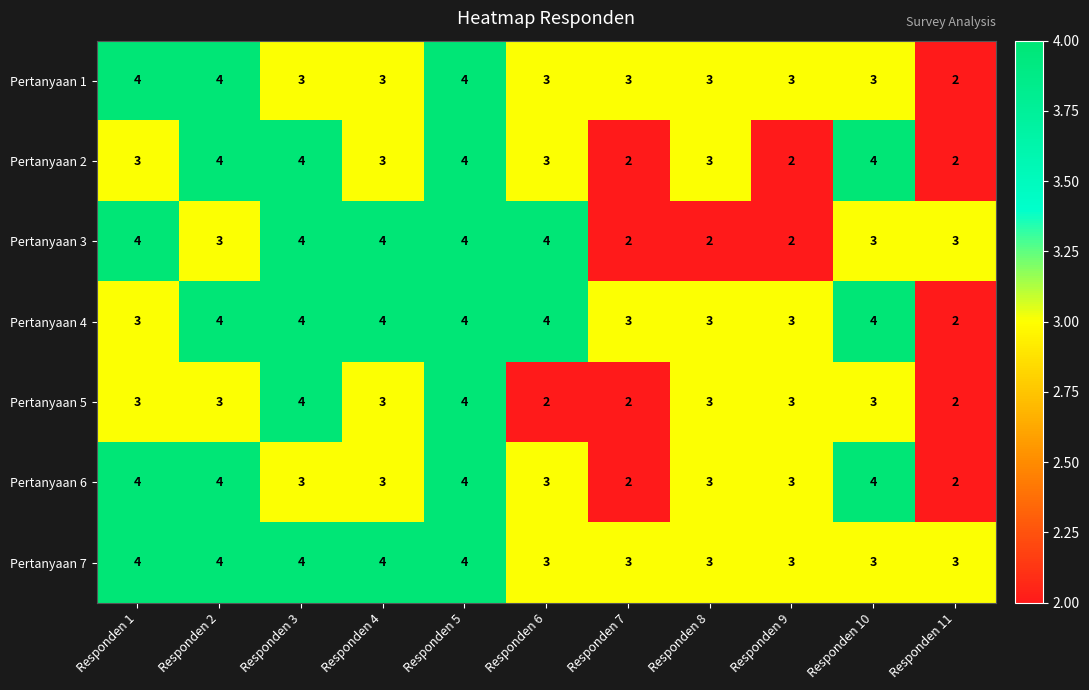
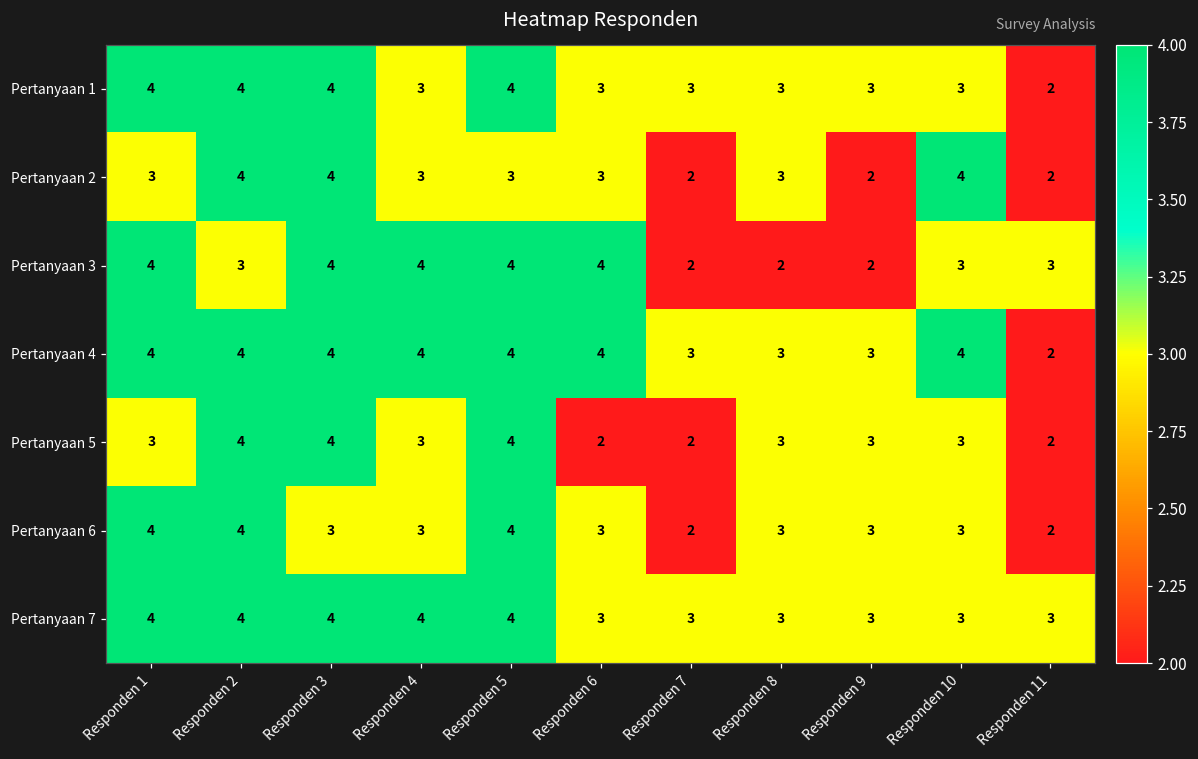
  {
    "Pertanyaan 1": {
      "Responden 1": 4,
      "Responden 2": 4,
-     "Responden 3": 3,
+     "Responden 3": 4,
      "Responden 4": 3,
      "Responden 5": 4,
      "Responden 6": 3,
      "Responden 7": 3,
      "Responden 8": 3,
      "Responden 9": 3,
      "Responden 10": 3,
      "Responden 11": 2
    },
    "Pertanyaan 2": {
      "Responden 1": 3,
      "Responden 2": 4,
      "Responden 3": 4,
      "Responden 4": 3,
-     "Responden 5": 4,
+     "Responden 5": 3,
      "Responden 6": 3,
      "Responden 7": 2,
      "Responden 8": 3,
      "Responden 9": 2,
      "Responden 10": 4,
      "Responden 11": 2
    },
    "Pertanyaan 3": {
      "Responden 1": 4,
      "Responden 2": 3,
      "Responden 3": 4,
      "Responden 4": 4,
      "Responden 5": 4,
      "Responden 6": 4,
      "Responden 7": 2,
      "Responden 8": 2,
      "Responden 9": 2,
      "Responden 10": 3,
      "Responden 11": 3
    },
    "Pertanyaan 4": {
-     "Responden 1": 3,
+     "Responden 1": 4,
      "Responden 2": 4,
      "Responden 3": 4,
      "Responden 4": 4,
      "Responden 5": 4,
      "Responden 6": 4,
      "Responden 7": 3,
      "Responden 8": 3,
      "Responden 9": 3,
      "Responden 10": 4,
      "Responden 11": 2
    },
    "Pertanyaan 5": {
      "Responden 1": 3,
-     "Responden 2": 3,
+     "Responden 2": 4,
      "Responden 3": 4,
      "Responden 4": 3,
      "Responden 5": 4,
      "Responden 6": 2,
      "Responden 7": 2,
      "Responden 8": 3,
      "Responden 9": 3,
      "Responden 10": 3,
      "Responden 11": 2
    },
    "Pertanyaan 6": {
      "Responden 1": 4,
      "Responden 2": 4,
      "Responden 3": 3,
      "Responden 4": 3,
      "Responden 5": 4,
      "Responden 6": 3,
      "Responden 7": 2,
      "Responden 8": 3,
      "Responden 9": 3,
-     "Responden 10": 4,
+     "Responden 10": 3,
      "Responden 11": 2
    },
    "Pertanyaan 7": {
      "Responden 1": 4,
      "Responden 2": 4,
      "Responden 3": 4,
      "Responden 4": 4,
      "Responden 5": 4,
      "Responden 6": 3,
      "Responden 7": 3,
      "Responden 8": 3,
      "Responden 9": 3,
      "Responden 10": 3,
      "Responden 11": 3
    }
  }
